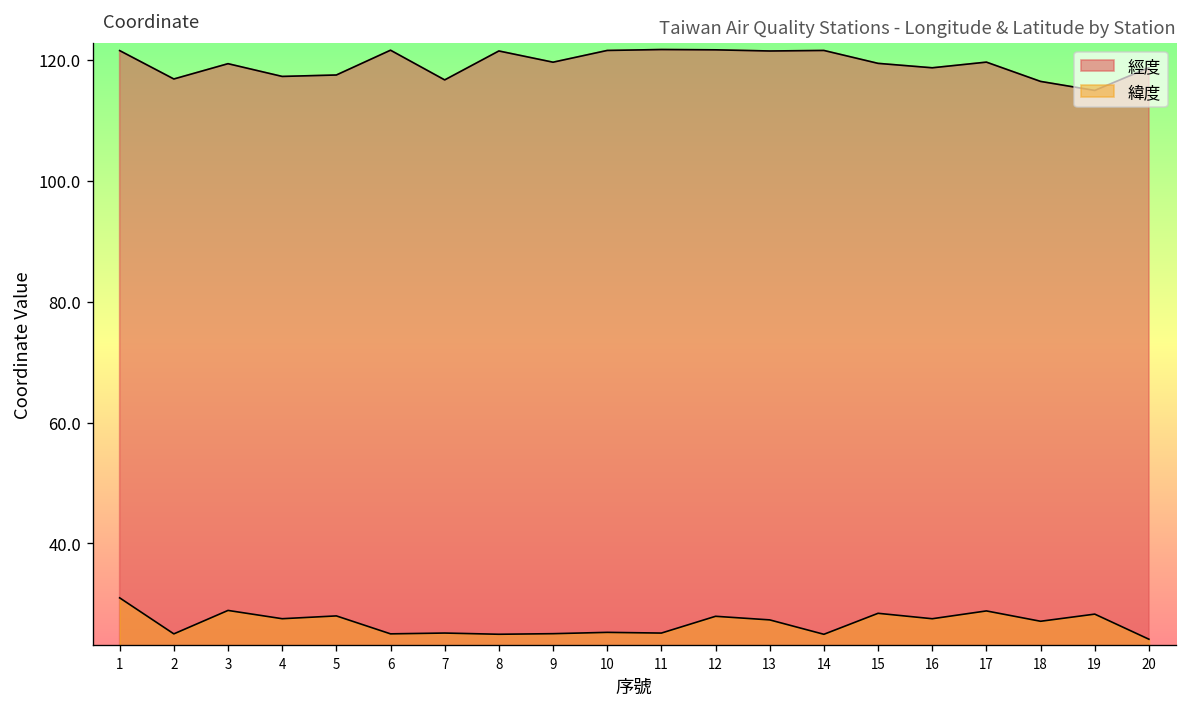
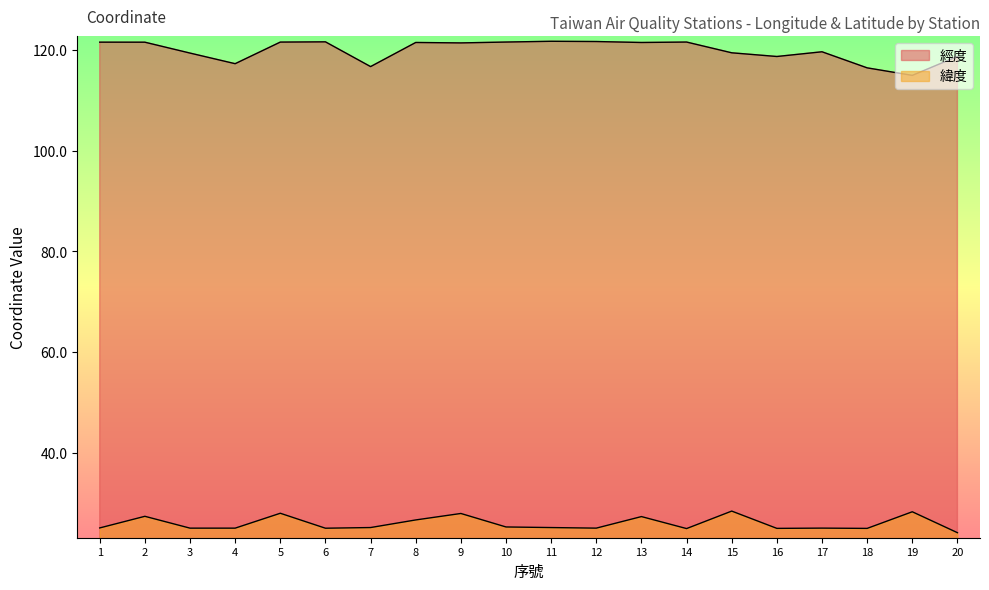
  {
    "經度": {
      "1": 122,
-     "2": 117,
+     "2": 122,
      "3": 119,
      "4": 117,
-     "5": 117,
+     "5": 122,
      "6": 122,
      "7": 117,
      "8": 121,
-     "9": 120,
+     "9": 121,
      "10": 122,
      "11": 122,
      "12": 122,
      "13": 121,
      "14": 122,
      "15": 119,
      "16": 119,
      "17": 120,
      "18": 116
    },
    "緯度": {
-     "1": 31,
-     "2": 25,
-     "3": 29,
-     "4": 28,
+     "1": 25,
+     "2": 27,
+     "3": 25,
+     "4": 25,
      "5": 28,
      "6": 25,
      "7": 25,
-     "8": 25,
-     "9": 25,
+     "8": 27,
+     "9": 28,
      "10": 25,
      "11": 25,
-     "12": 28,
+     "12": 25,
      "13": 27,
      "14": 25,
      "15": 28,
-     "16": 28,
-     "17": 29,
-     "18": 27,
+     "16": 25,
+     "17": 25,
+     "18": 25,
      "19": 28,
      "20": 24
    }
  }
